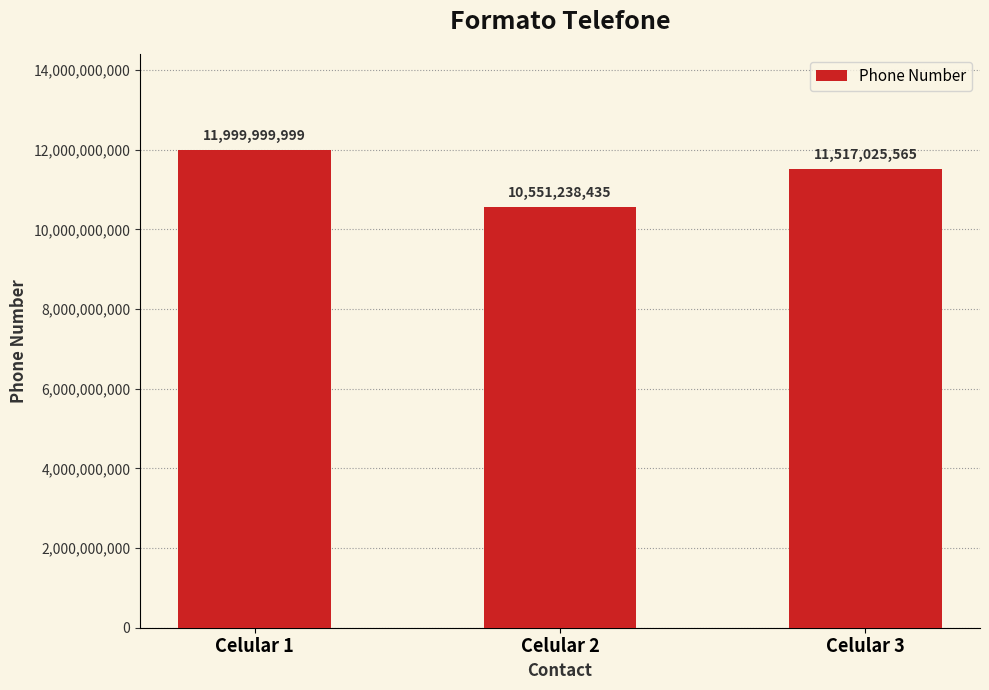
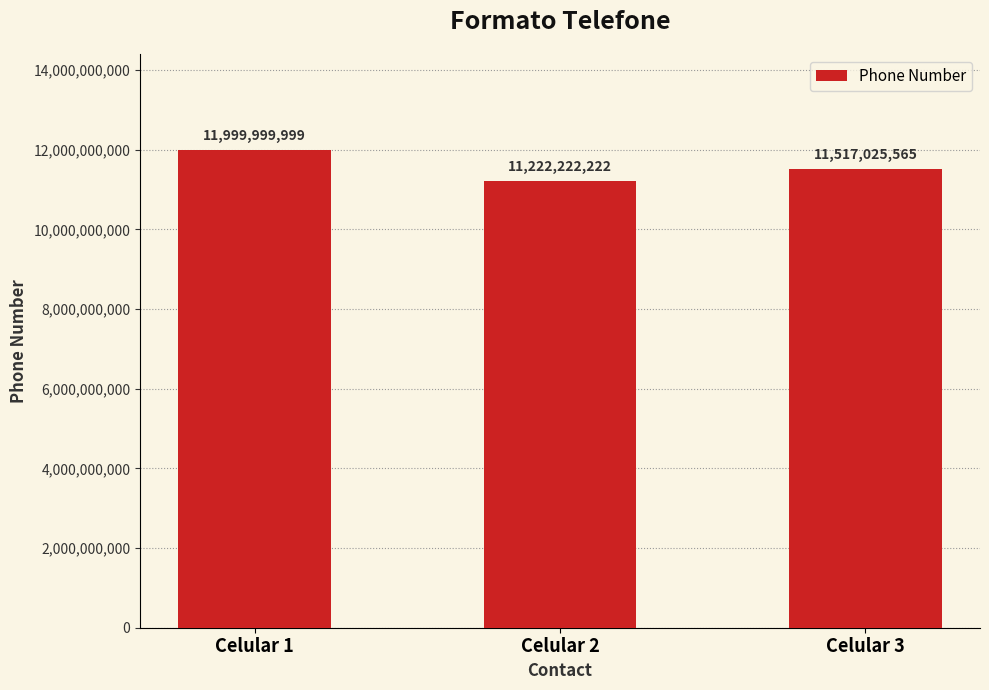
  {
    "Celular 1": "11,999,999,999",
-   "Celular 2": "10,551,238,435",
+   "Celular 2": "11,222,222,222",
    "Celular 3": "11,517,025,565"
  }
